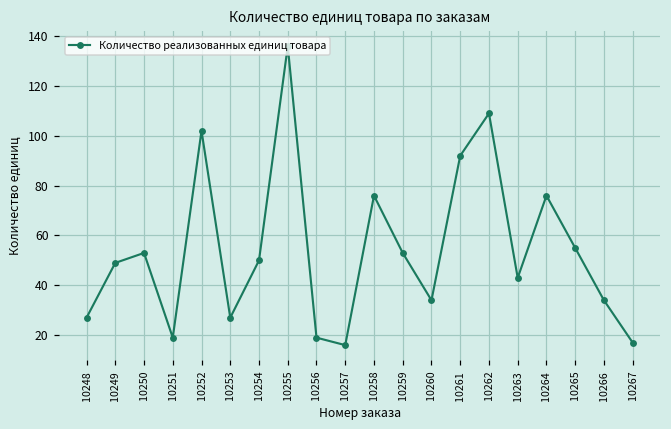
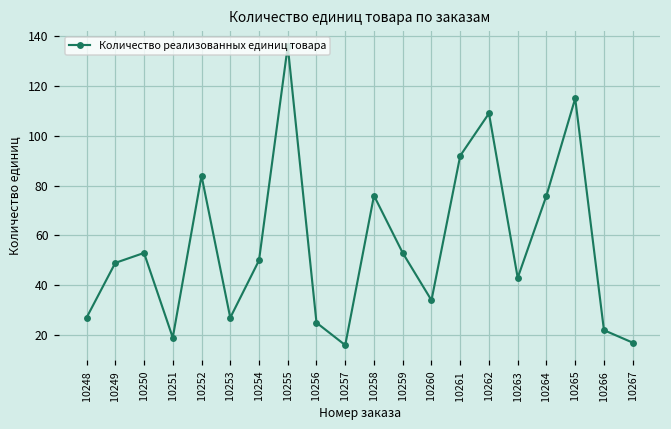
  {
    "10248": 27,
    "10249": 49,
    "10250": 53,
    "10251": 19,
-   "10252": 102,
+   "10252": 84,
    "10253": 27,
    "10254": 50,
-   "10256": 19,
+   "10256": 25,
    "10257": 16,
    "10258": 76,
    "10259": 53,
    "10260": 34,
    "10261": 92,
    "10262": 109,
    "10263": 43,
    "10264": 76,
-   "10265": 55,
-   "10266": 34,
+   "10265": 115,
+   "10266": 22,
    "10267": 17
  }
